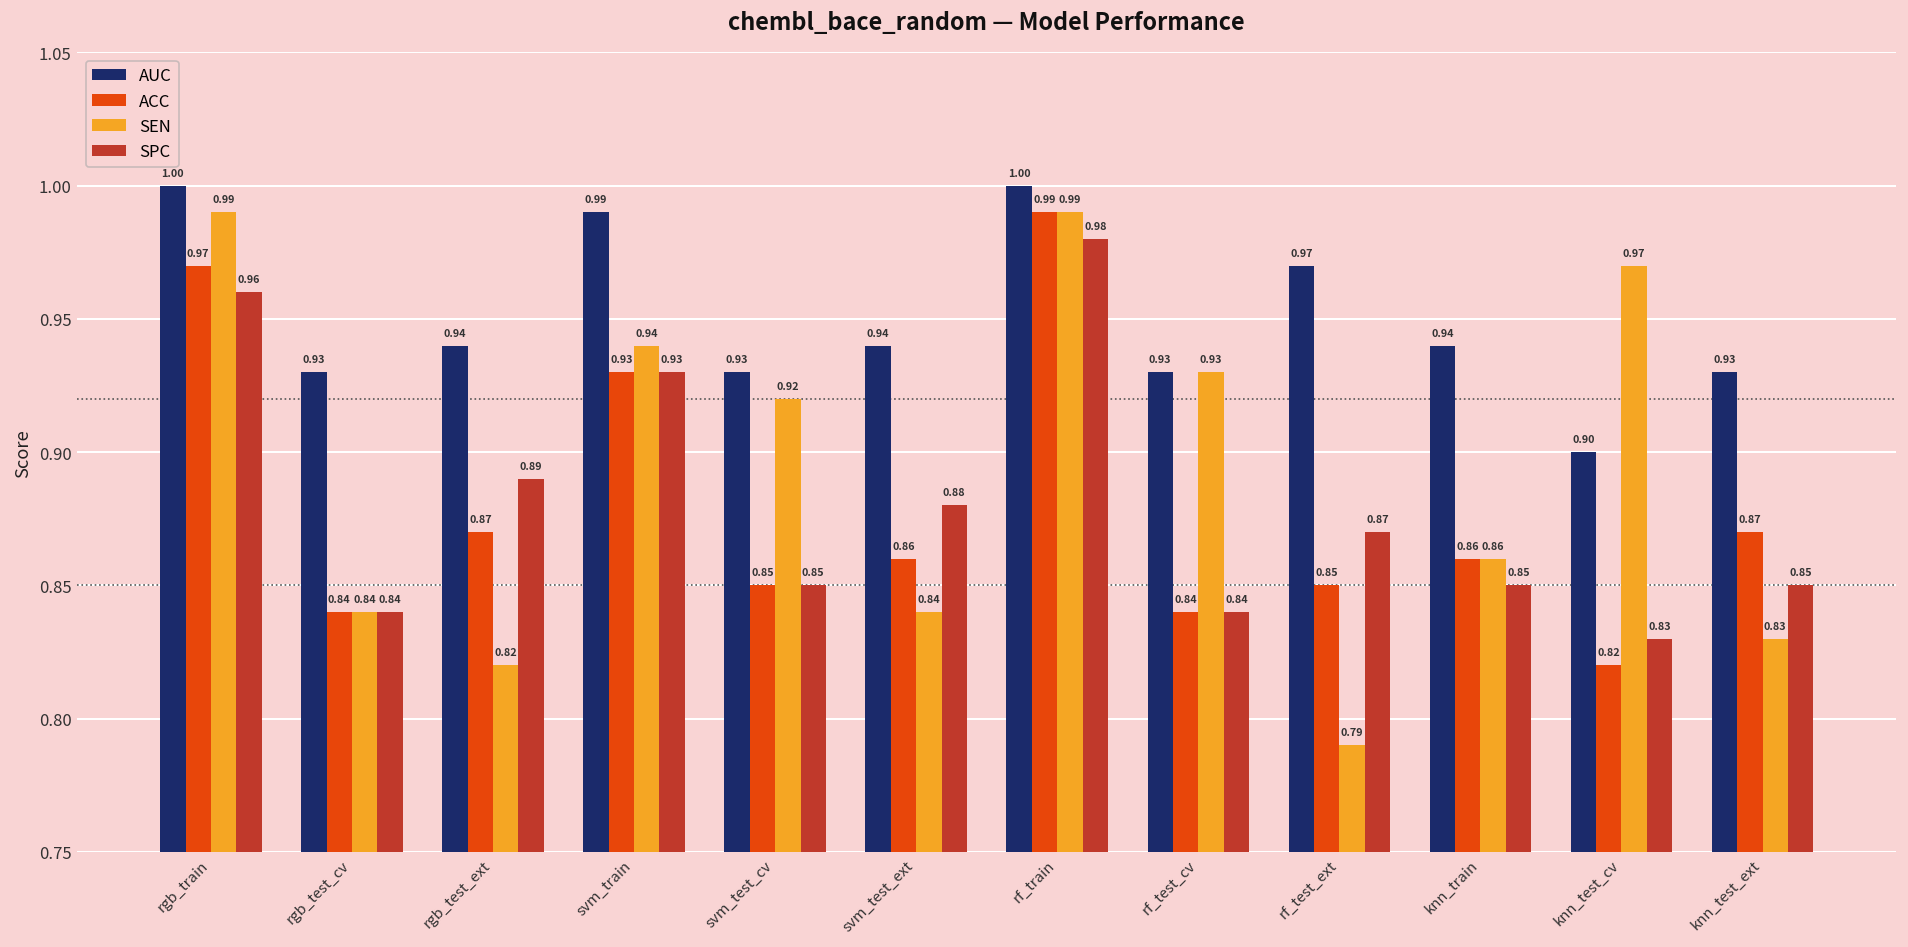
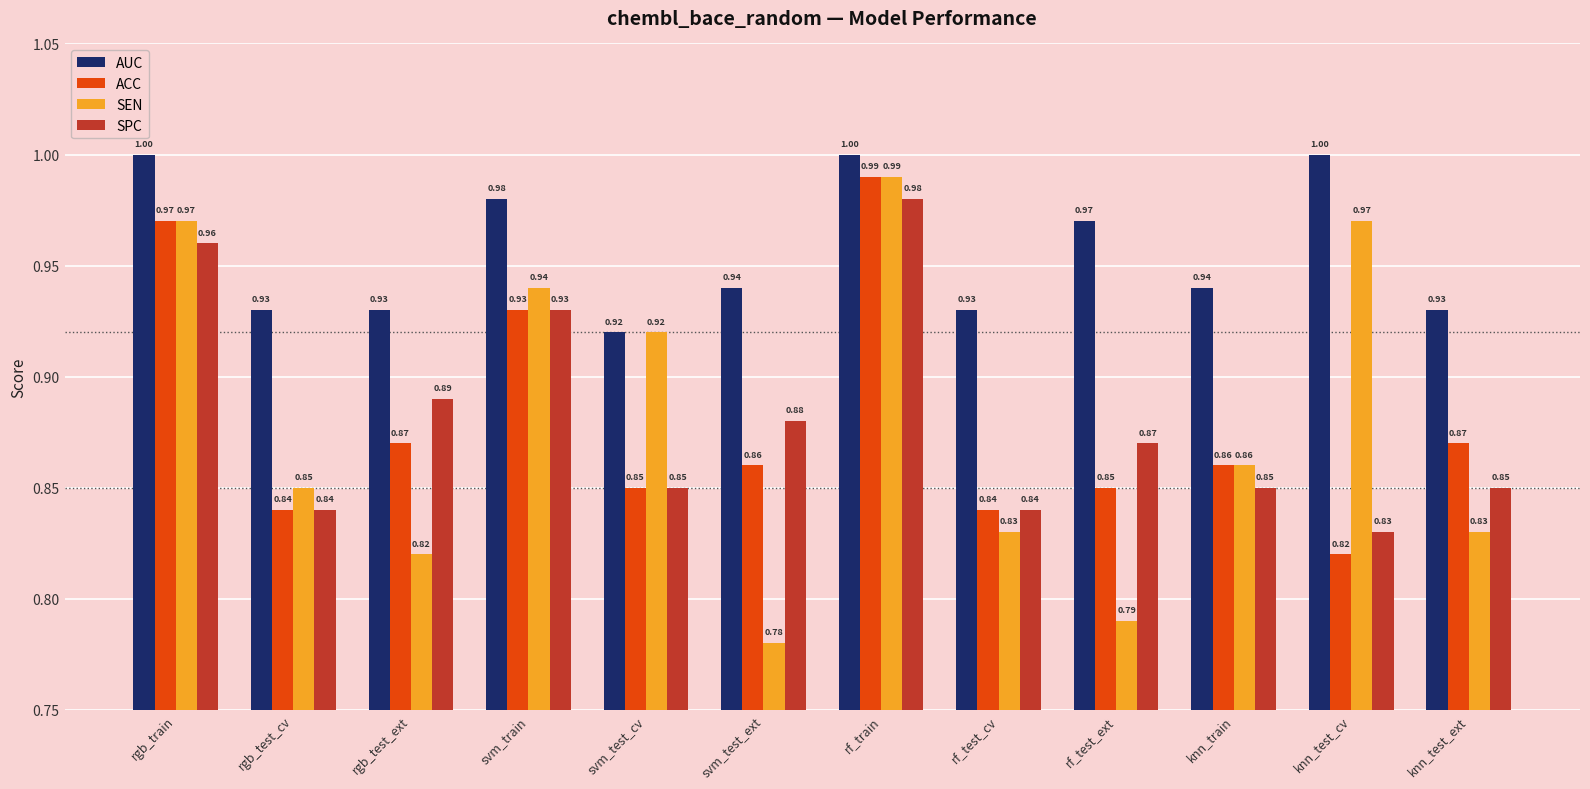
  {
    "AUC": {
      "rgb_train": 1.00,
      "rgb_test_cv": 0.93,
-     "rgb_test_ext": 0.94,
-     "svm_train": 0.99,
-     "svm_test_cv": 0.93,
+     "rgb_test_ext": 0.93,
+     "svm_train": 0.98,
+     "svm_test_cv": 0.92,
      "svm_test_ext": 0.94,
      "rf_train": 1.00,
      "rf_test_cv": 0.93,
      "rf_test_ext": 0.97,
      "knn_train": 0.94,
-     "knn_test_cv": 0.90,
+     "knn_test_cv": 1.00,
      "knn_test_ext": 0.93
    },
    "SEN": {
-     "rgb_train": 0.99,
-     "rgb_test_cv": 0.84,
+     "rgb_train": 0.97,
+     "rgb_test_cv": 0.85,
      "rgb_test_ext": 0.82,
      "svm_train": 0.94,
      "svm_test_cv": 0.92,
-     "svm_test_ext": 0.84,
+     "svm_test_ext": 0.78,
      "rf_train": 0.99,
-     "rf_test_cv": 0.93,
+     "rf_test_cv": 0.83,
      "rf_test_ext": 0.79,
      "knn_train": 0.86,
      "knn_test_cv": 0.97,
      "knn_test_ext": 0.83
    }
  }
